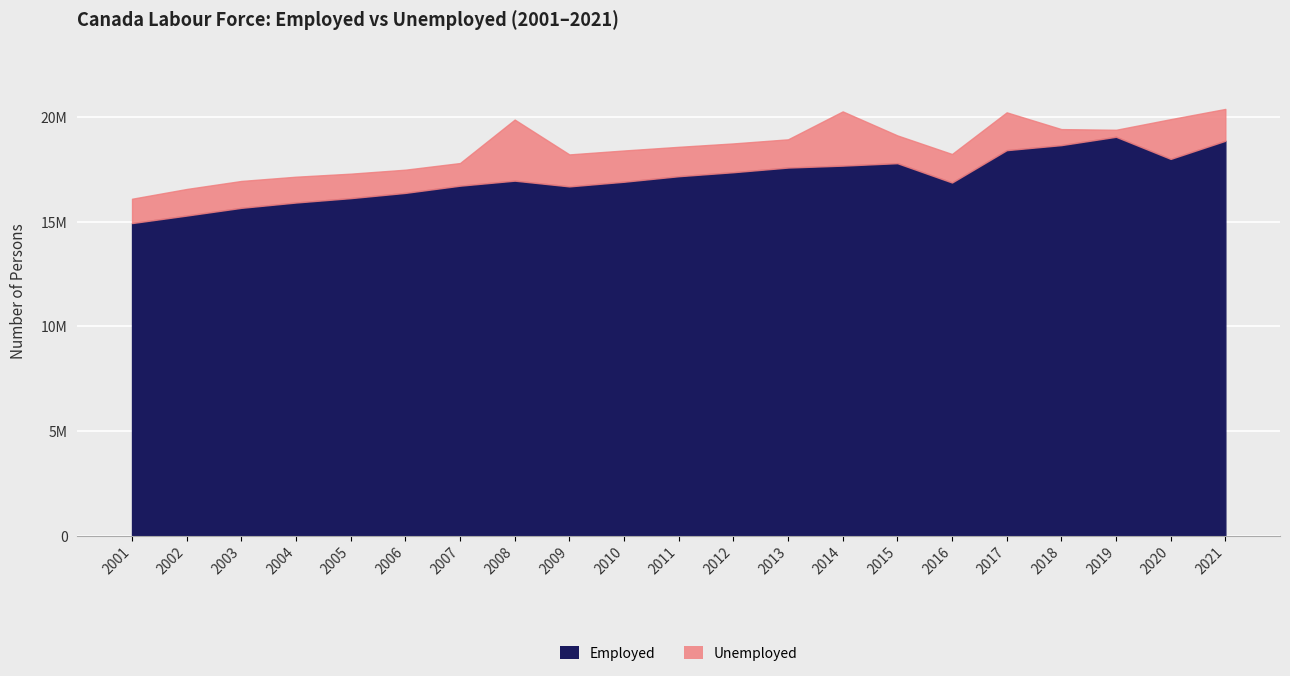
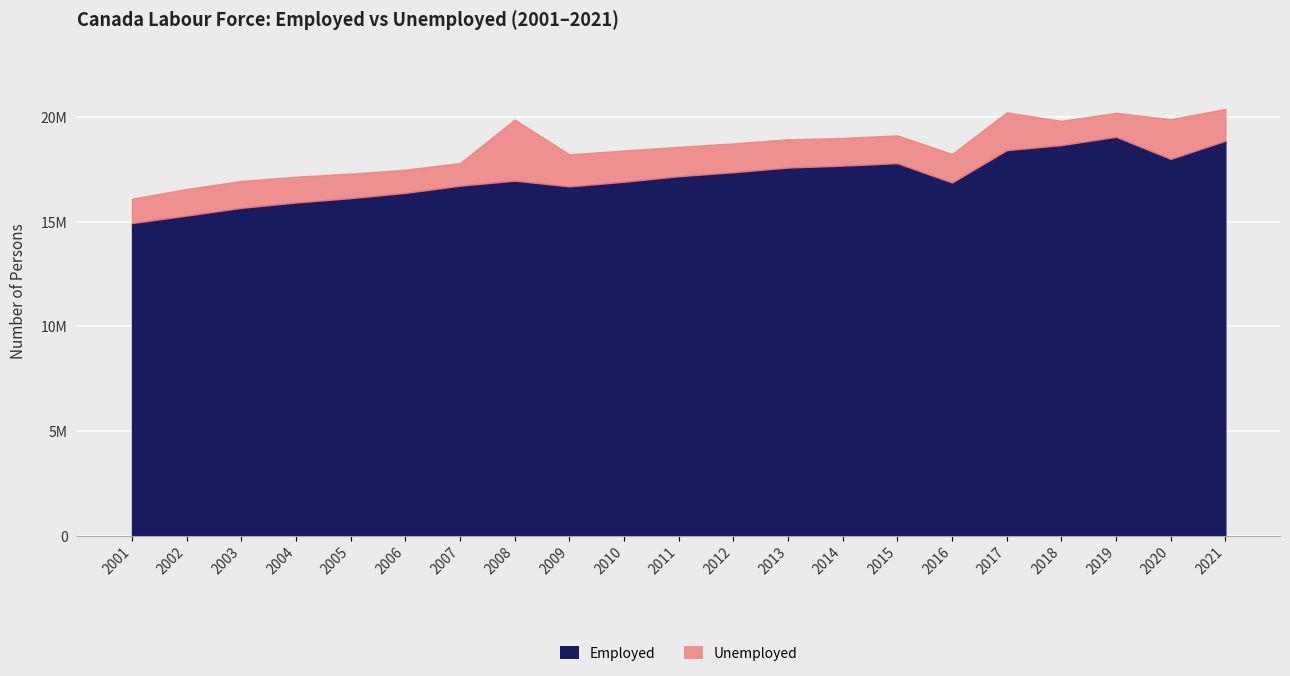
  {
    "Employed": {
      "2001": 14900000,
      "2002": 15300000,
      "2003": 15700000,
      "2004": 15900000,
      "2005": 16100000,
      "2006": 16400000,
      "2007": 16700000,
      "2008": 17000000,
      "2009": 16700000,
      "2010": 16900000,
      "2011": 17200000,
      "2012": 17400000,
      "2013": 17600000,
      "2014": 17700000,
      "2015": 17800000,
      "2016": 16900000,
      "2017": 18400000,
      "2018": 18700000,
      "2019": 19100000,
      "2020": 18000000,
      "2021": 18900000
    },
    "Unemployed": {
      "2001": 1200000,
      "2002": 1300000,
      "2003": 1300000,
      "2004": 1200000,
      "2005": 1200000,
      "2006": 1100000,
      "2007": 1100000,
      "2008": 2900000,
      "2009": 1500000,
      "2010": 1500000,
      "2011": 1400000,
      "2012": 1400000,
      "2013": 1300000,
-     "2014": 2600000,
+     "2014": 1300000,
      "2015": 1300000,
      "2016": 1400000,
      "2017": 1800000,
-     "2018": 800000,
-     "2019": 300000,
+     "2018": 1200000,
+     "2019": 1100000,
      "2020": 1900000,
      "2021": 1500000
    }
  }
